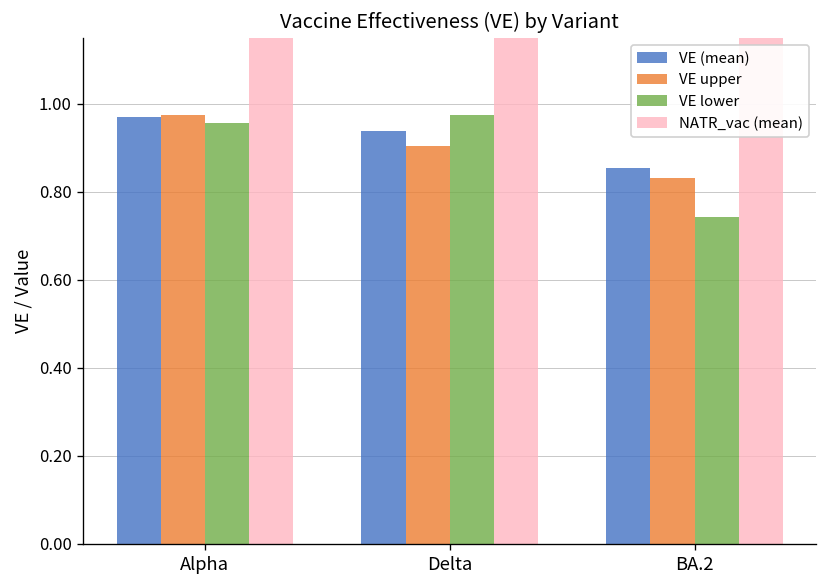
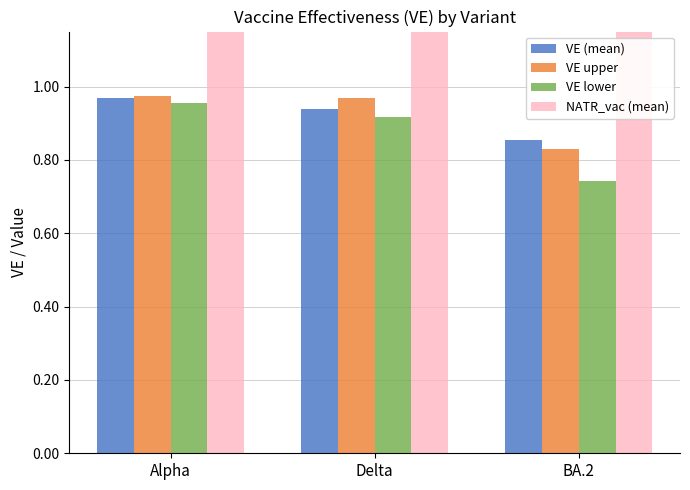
  {
    "VE (mean)": {
      "Alpha": 0.97,
      "Delta": 0.94,
      "BA.2": 0.86
    },
    "VE upper": {
      "Alpha": 0.98,
-     "Delta": 0.91,
+     "Delta": 0.97,
      "BA.2": 0.83
    },
    "VE lower": {
      "Alpha": 0.96,
-     "Delta": 0.97,
+     "Delta": 0.92,
      "BA.2": 0.74
    }
  }
